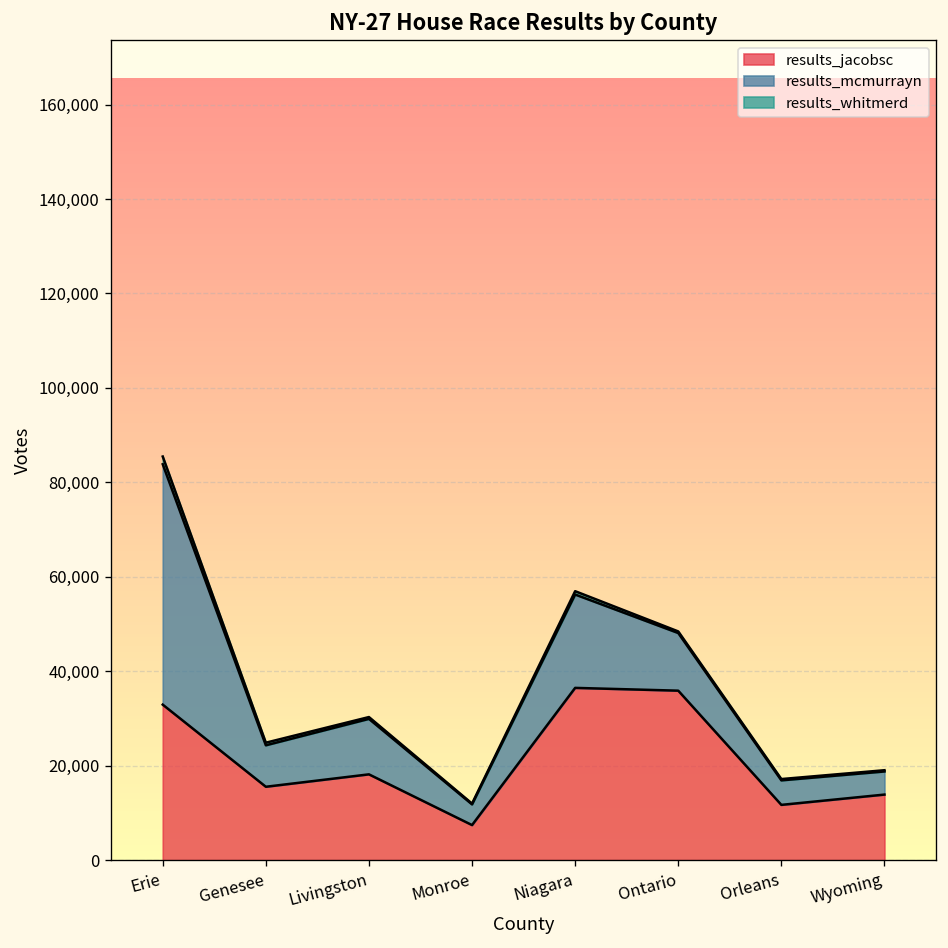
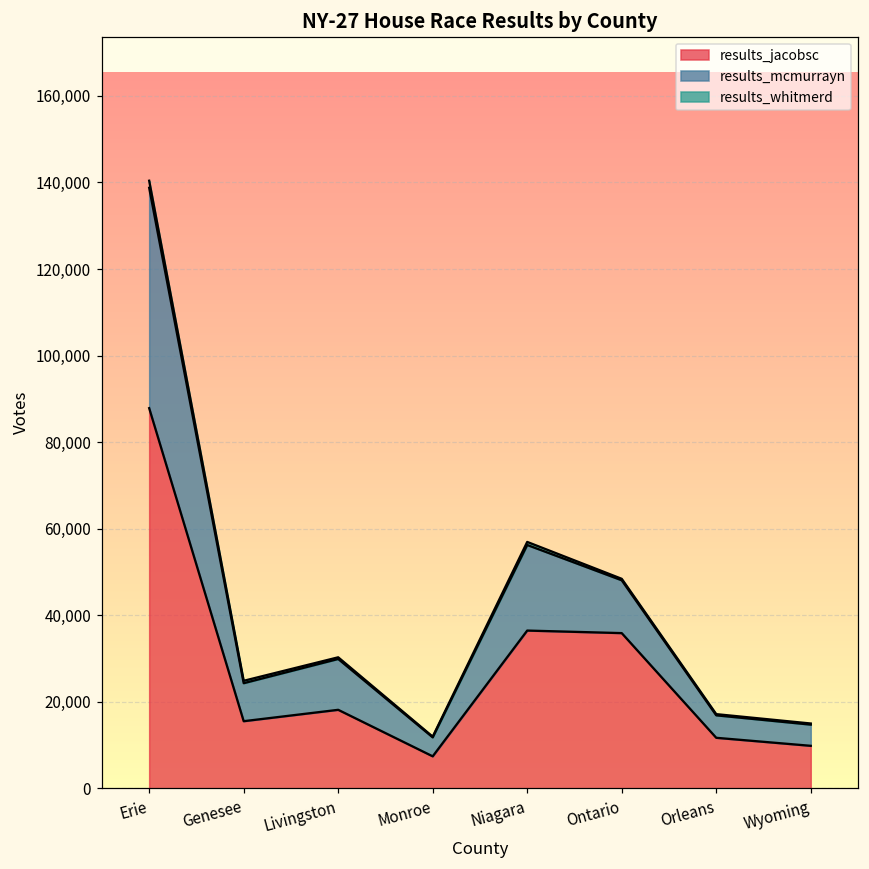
  {
    "results_jacobsc": {
-     "Erie": "33,000",
+     "Erie": "88,000",
      "Genesee": "16,000",
      "Livingston": "18,000",
      "Monroe": "7,000",
      "Niagara": "36,000",
      "Ontario": "36,000",
      "Orleans": "12,000",
-     "Wyoming": "14,000"
+     "Wyoming": "10,000"
    }
  }
